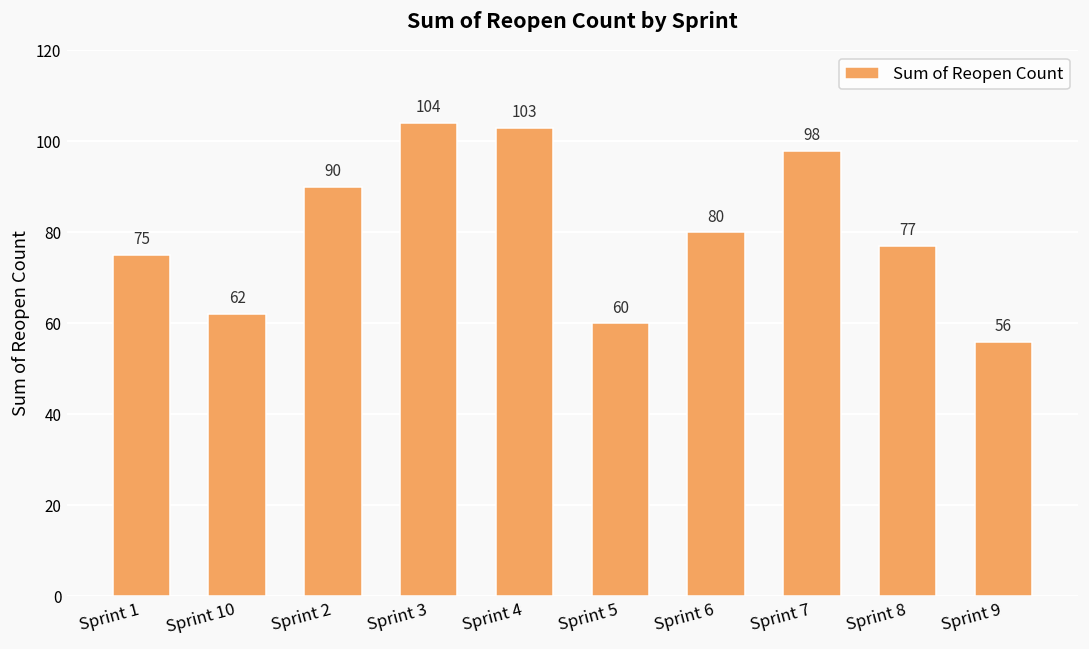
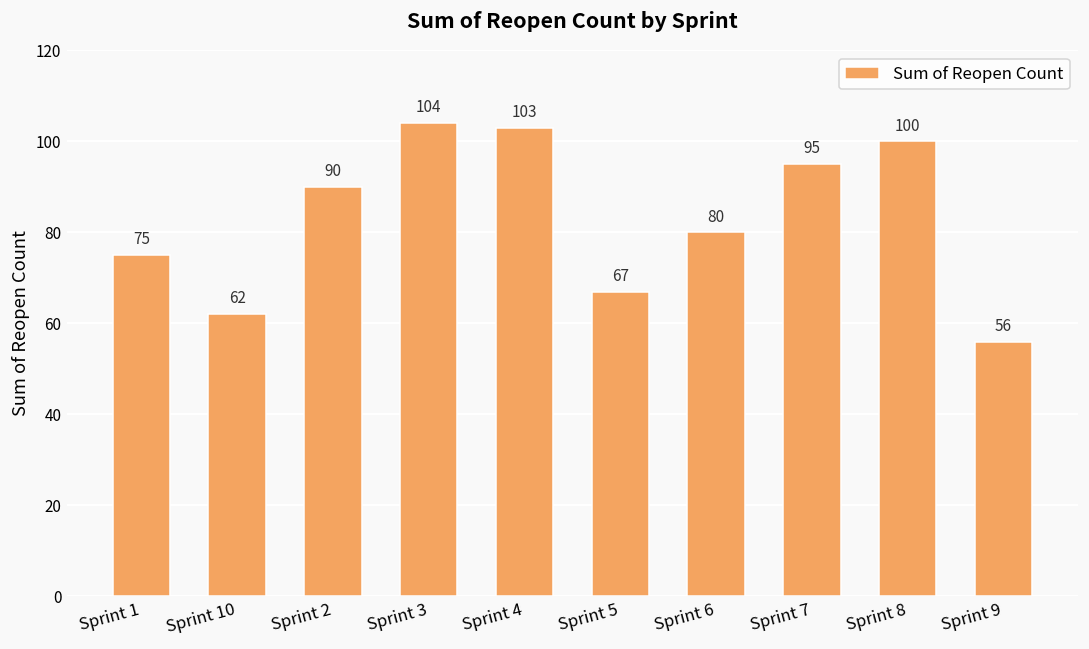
  {
    "Sprint 1": 75,
    "Sprint 10": 62,
    "Sprint 2": 90,
    "Sprint 3": 104,
    "Sprint 4": 103,
-   "Sprint 5": 60,
+   "Sprint 5": 67,
    "Sprint 6": 80,
-   "Sprint 7": 98,
-   "Sprint 8": 77,
+   "Sprint 7": 95,
+   "Sprint 8": 100,
    "Sprint 9": 56
  }
